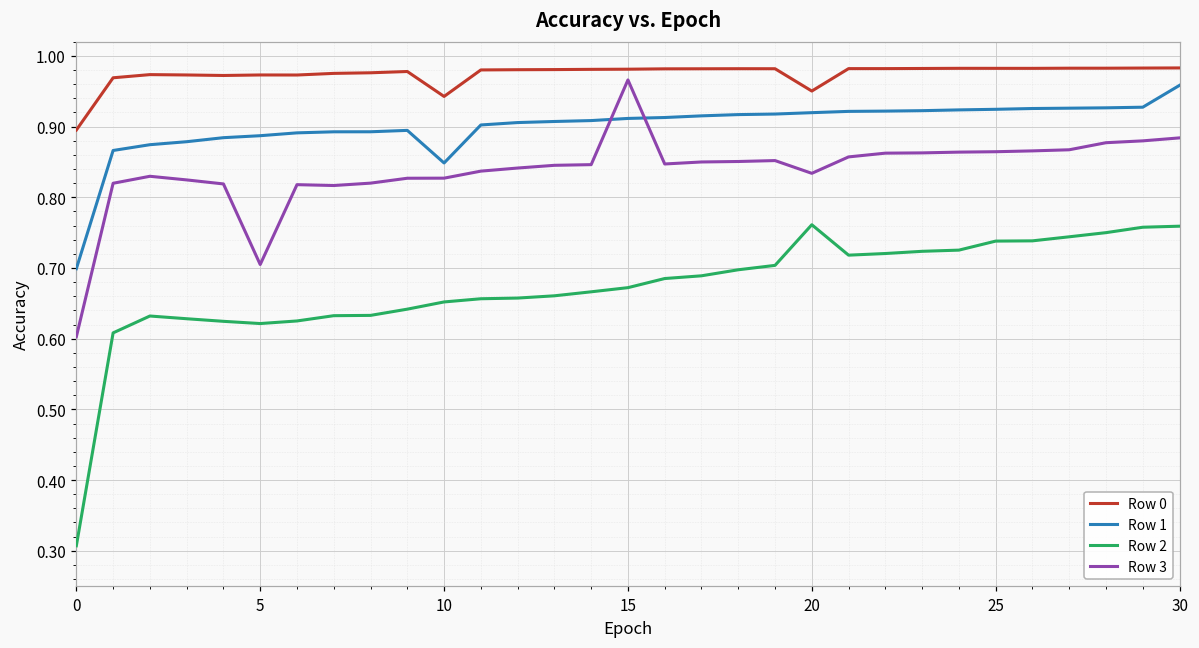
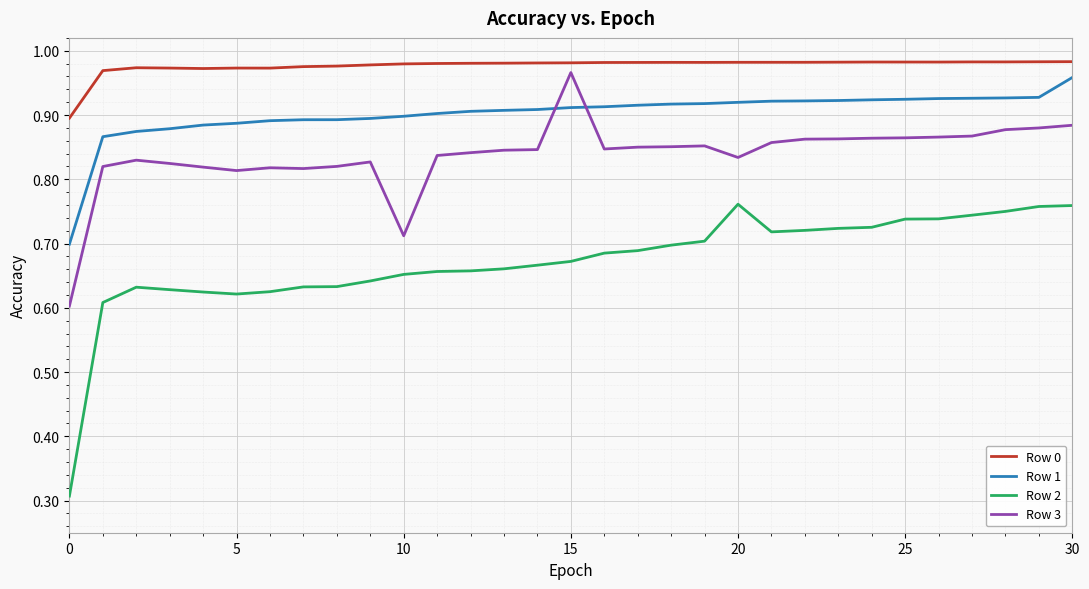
  {
    "Row 0": {
      "0": 0.90,
      "5": 0.97,
-     "10": 0.94,
+     "10": 0.98,
      "15": 0.98,
-     "20": 0.95,
+     "20": 0.98,
      "25": 0.98,
      "30": 0.98
    },
    "Row 1": {
      "0": 0.70,
      "5": 0.89,
-     "10": 0.85,
+     "10": 0.90,
      "15": 0.91,
      "20": 0.92,
      "25": 0.92,
      "30": 0.96
    },
    "Row 2": {
      "0": 0.31,
      "5": 0.62,
      "10": 0.65,
      "15": 0.67,
      "20": 0.76,
      "25": 0.74,
      "30": 0.76
    },
    "Row 3": {
      "0": 0.60,
-     "5": 0.70,
-     "10": 0.83,
+     "5": 0.81,
+     "10": 0.71,
      "15": 0.97,
      "20": 0.83,
      "25": 0.86,
      "30": 0.88
    }
  }
